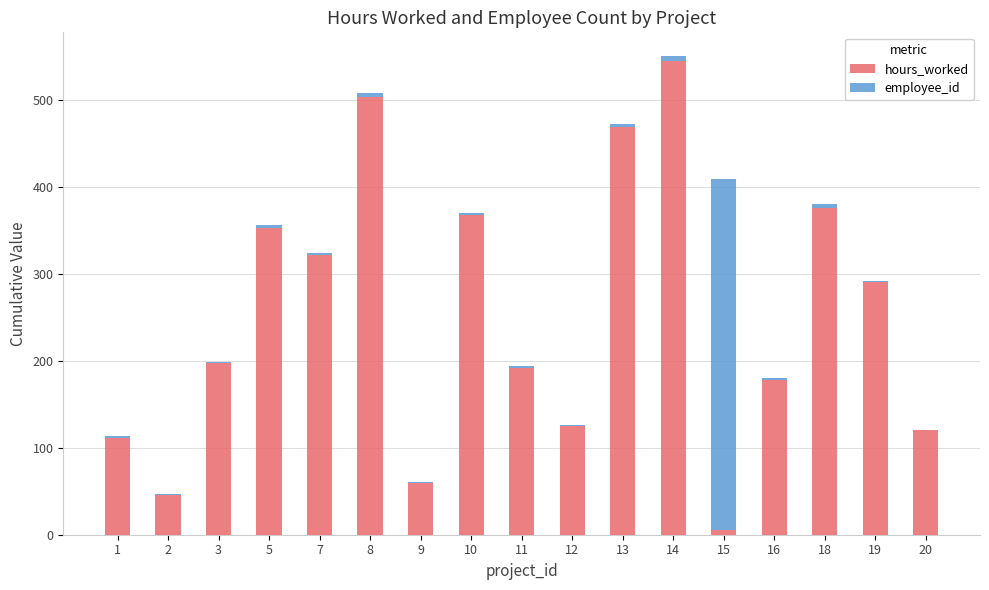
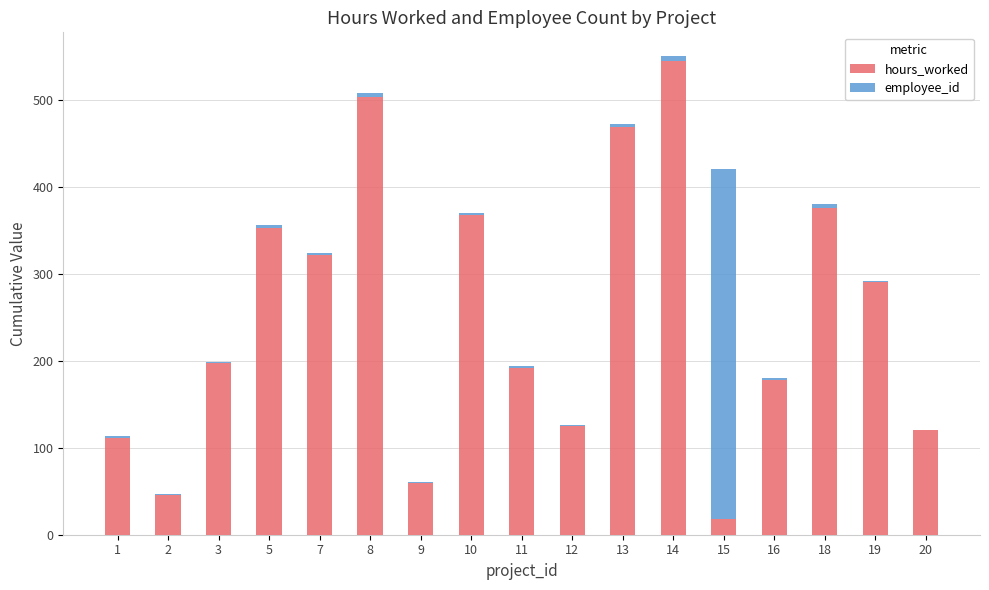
  {
    "hours_worked": {
      "1": 110,
      "2": 50,
      "3": 200,
      "5": 350,
      "7": 320,
      "8": 500,
      "9": 60,
      "10": 370,
      "11": 190,
      "12": 130,
      "13": 470,
      "14": 550,
-     "15": 10,
+     "15": 20,
      "16": 180,
      "18": 380,
      "19": 290,
      "20": 120
    },
    "employee_id": {
      "5": 0,
      "8": 0,
      "11": 0,
      "13": 0,
      "14": 10,
      "15": 400,
      "18": 0
    }
  }
